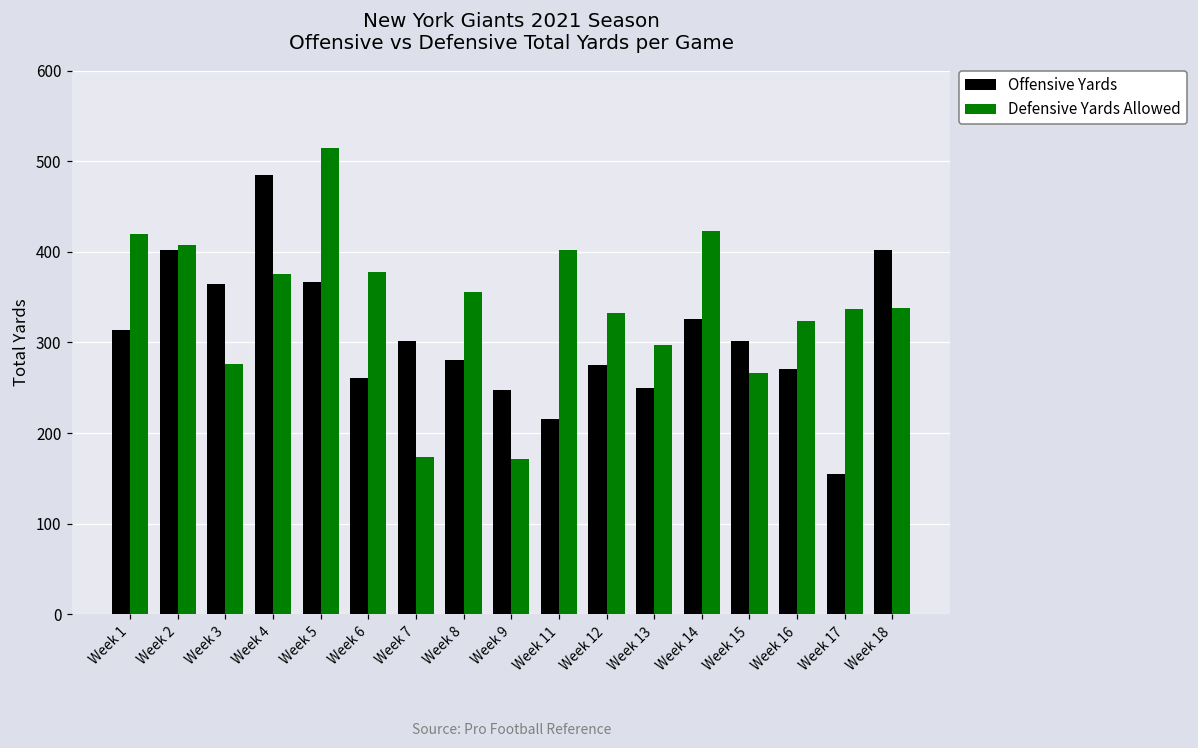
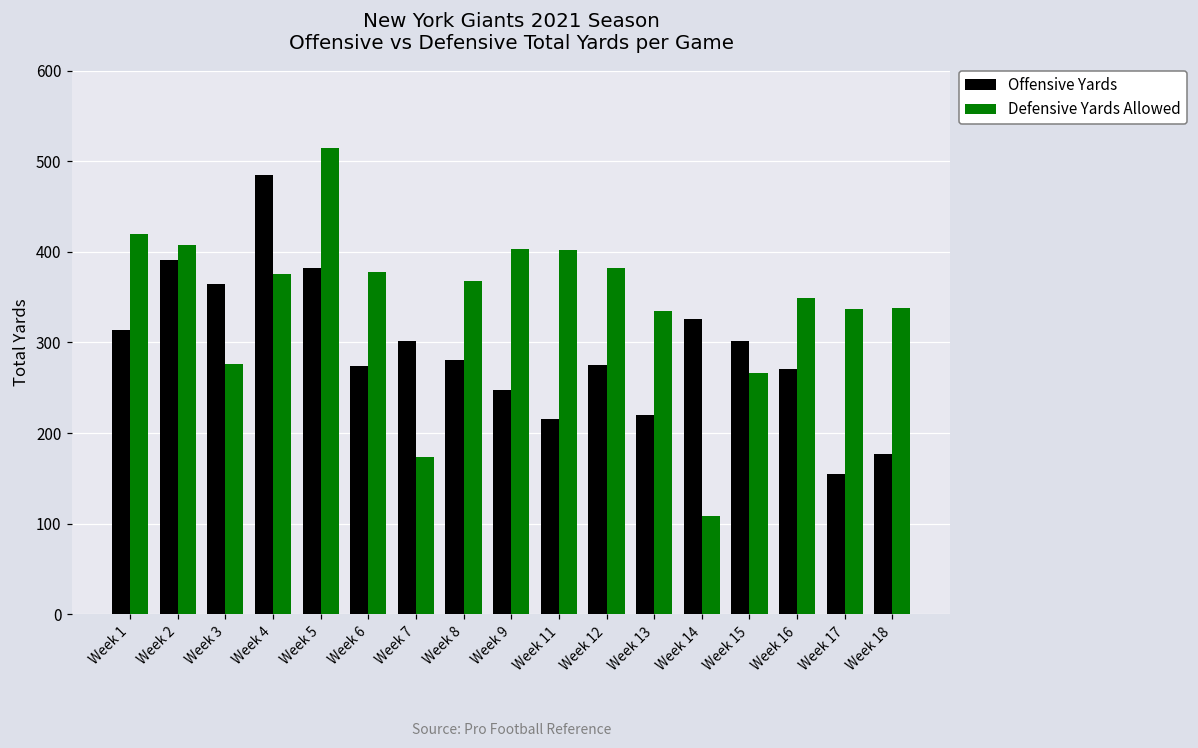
  {
    "Offensive Yards": {
      "Week 1": 310,
-     "Week 2": 400,
+     "Week 2": 390,
      "Week 3": 360,
      "Week 4": 490,
-     "Week 5": 370,
-     "Week 6": 260,
+     "Week 5": 380,
+     "Week 6": 270,
      "Week 7": 300,
      "Week 8": 280,
      "Week 9": 250,
      "Week 11": 220,
      "Week 12": 280,
-     "Week 13": 250,
+     "Week 13": 220,
      "Week 14": 330,
      "Week 15": 300,
      "Week 16": 270,
      "Week 17": 160,
-     "Week 18": 400
+     "Week 18": 180
    },
    "Defensive Yards Allowed": {
      "Week 1": 420,
      "Week 2": 410,
      "Week 3": 280,
      "Week 4": 380,
      "Week 5": 520,
      "Week 6": 380,
      "Week 7": 170,
-     "Week 8": 360,
-     "Week 9": 170,
+     "Week 8": 370,
+     "Week 9": 400,
      "Week 11": 400,
-     "Week 12": 330,
-     "Week 13": 300,
-     "Week 14": 420,
+     "Week 12": 380,
+     "Week 13": 330,
+     "Week 14": 110,
      "Week 15": 270,
-     "Week 16": 320,
+     "Week 16": 350,
      "Week 17": 340,
      "Week 18": 340
    }
  }
